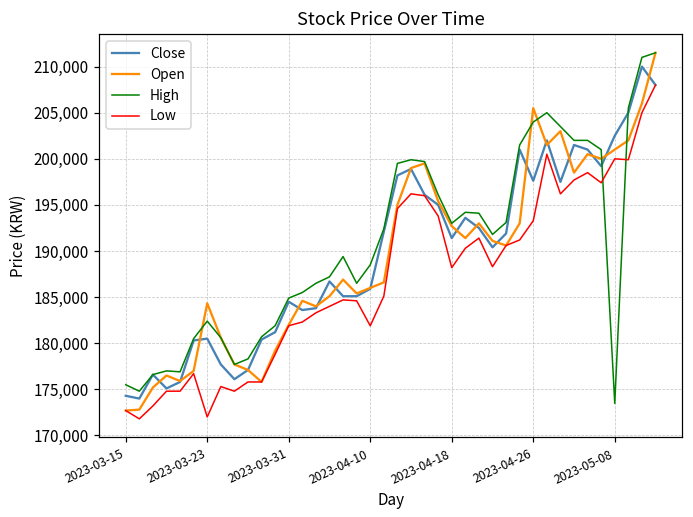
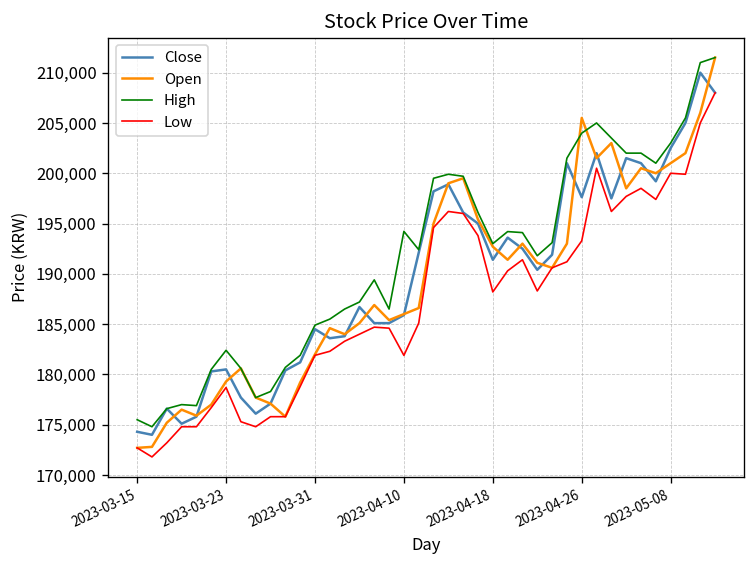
  {
    "Close": {
      "2023-03-15": "174,000",
      "2023-03-23": "181,000",
      "2023-03-31": "185,000",
      "2023-04-18": "191,000",
      "2023-04-26": "198,000",
      "2023-05-08": "203,000"
    },
    "Open": {
-     "2023-03-23": "184,000",
+     "2023-03-23": "179,000",
      "2023-04-26": "206,000",
      "2023-05-08": "201,000"
    },
    "High": {
      "2023-03-15": "176,000",
      "2023-03-23": "182,000",
      "2023-03-31": "185,000",
-     "2023-04-10": "189,000",
+     "2023-04-10": "194,000",
      "2023-04-26": "204,000",
-     "2023-05-08": "173,000"
+     "2023-05-08": "203,000"
    },
    "Low": {
-     "2023-03-23": "172,000",
+     "2023-03-23": "179,000",
      "2023-04-10": "182,000",
      "2023-04-18": "188,000",
      "2023-04-26": "193,000",
      "2023-05-08": "200,000"
    }
  }
